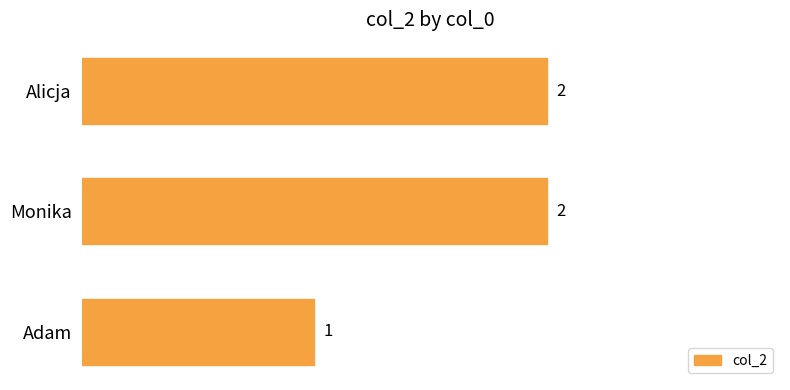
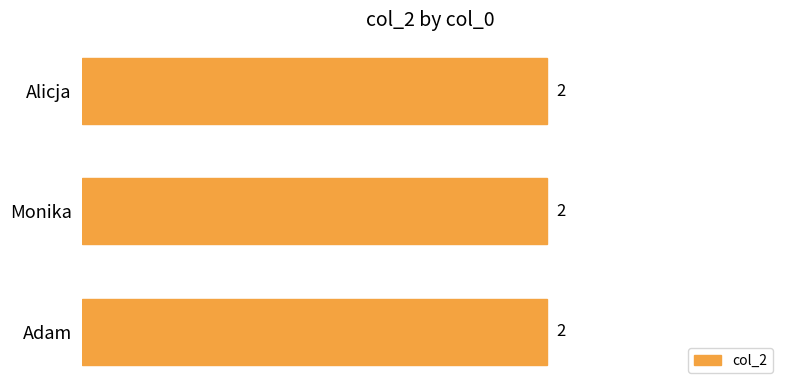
  {
    "Alicja": 2,
    "Monika": 2,
-   "Adam": 1
+   "Adam": 2
  }
